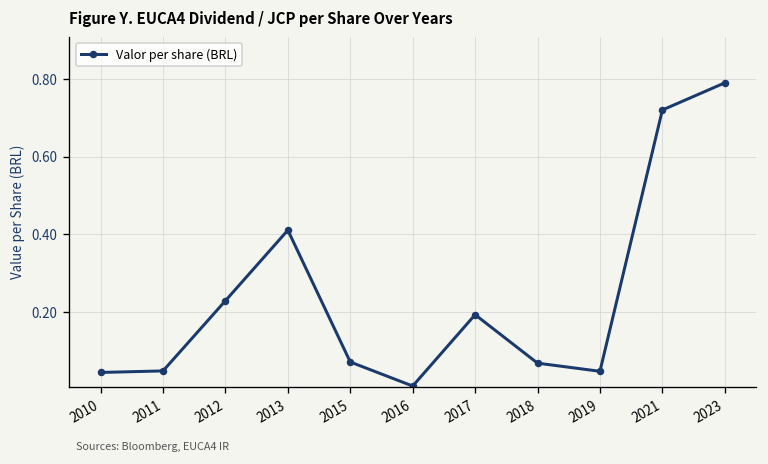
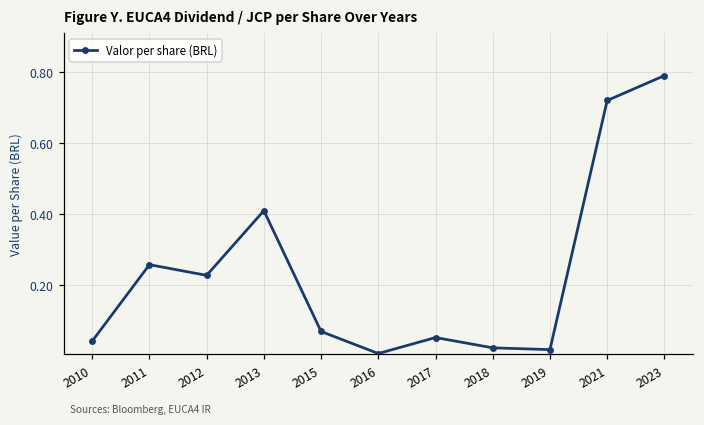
  {
    "2010": 0.04,
-   "2011": 0.05,
+   "2011": 0.26,
    "2012": 0.23,
    "2013": 0.41,
    "2015": 0.07,
    "2016": 0.01,
-   "2017": 0.19,
-   "2018": 0.07,
-   "2019": 0.05,
+   "2017": 0.05,
+   "2018": 0.02,
+   "2019": 0.02,
    "2021": 0.72,
    "2023": 0.79
  }
